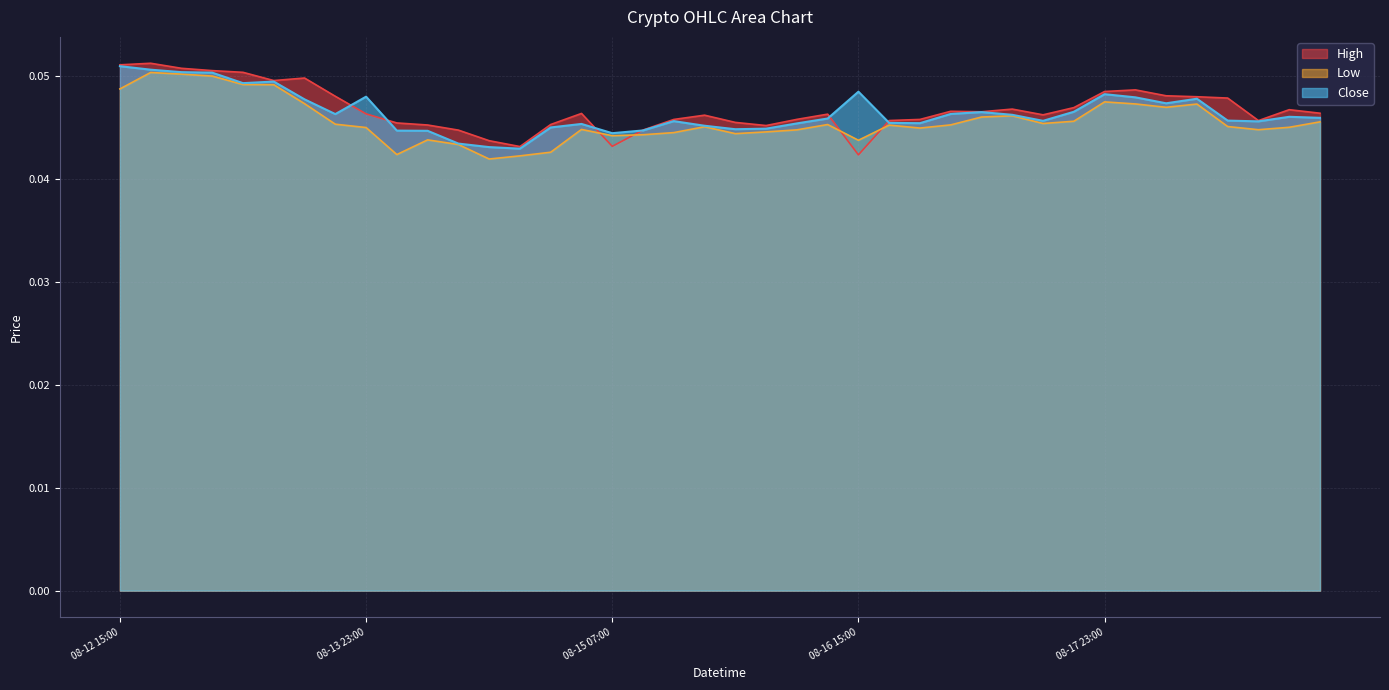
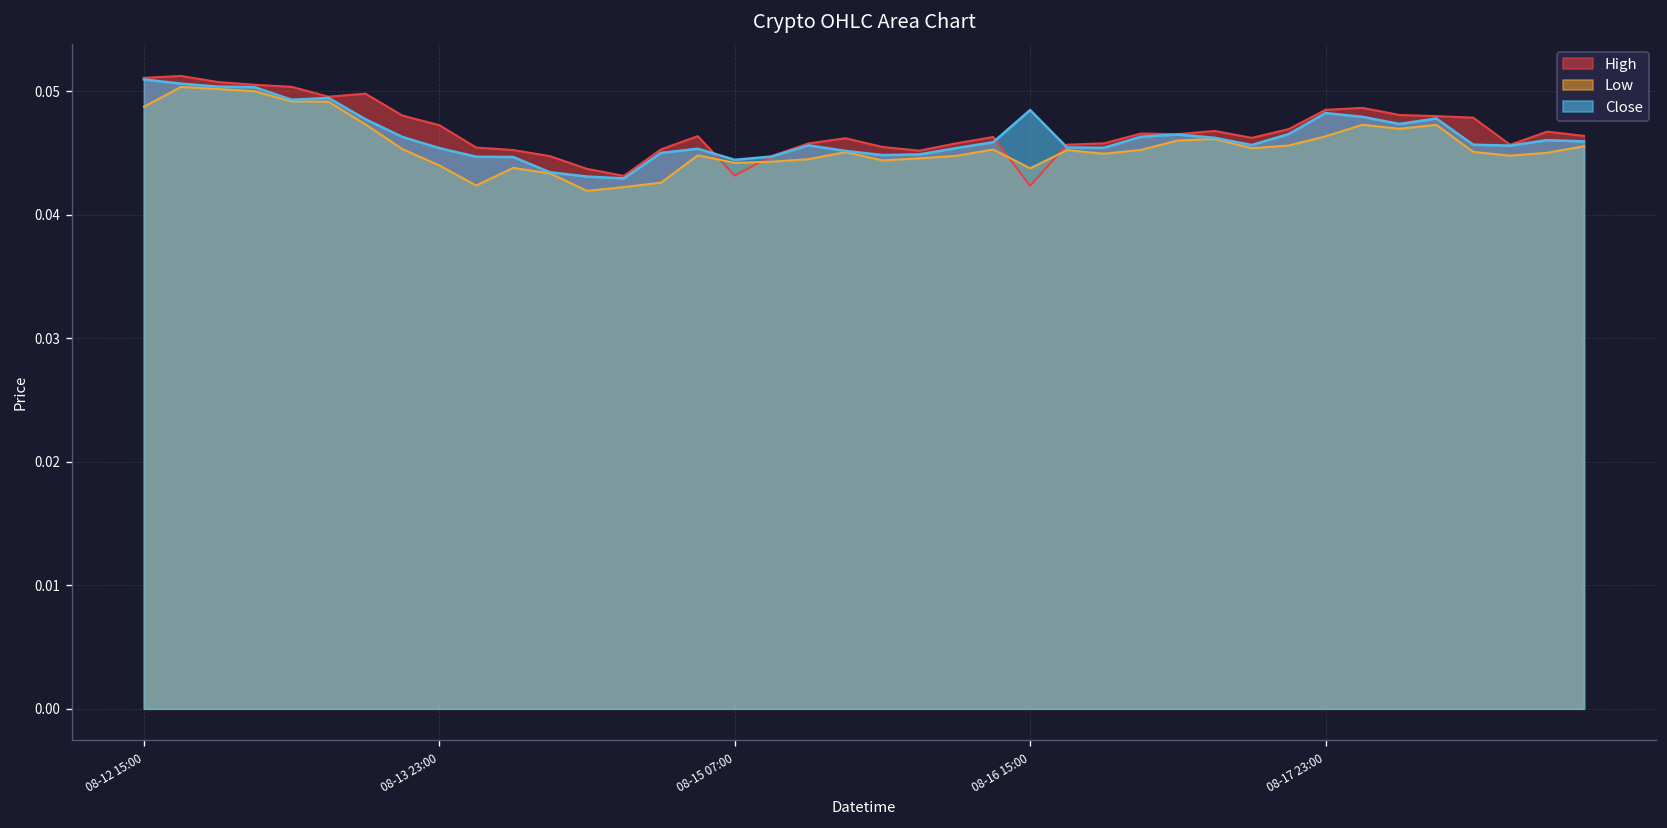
  {
    "High": {
-     "08-13 23:00": 0.0463,
+     "08-13 23:00": 0.0473,
      "08-15 07:00": 0.0432,
      "08-16 15:00": 0.0423,
      "08-17 23:00": 0.0485
    },
    "Low": {
      "08-12 15:00": 0.0488,
-     "08-13 23:00": 0.045,
+     "08-13 23:00": 0.044,
      "08-16 15:00": 0.0438,
-     "08-17 23:00": 0.0475
+     "08-17 23:00": 0.0464
    },
    "Close": {
-     "08-13 23:00": 0.0480,
+     "08-13 23:00": 0.0454,
      "08-16 15:00": 0.0485,
      "08-17 23:00": 0.0482
    }
  }
